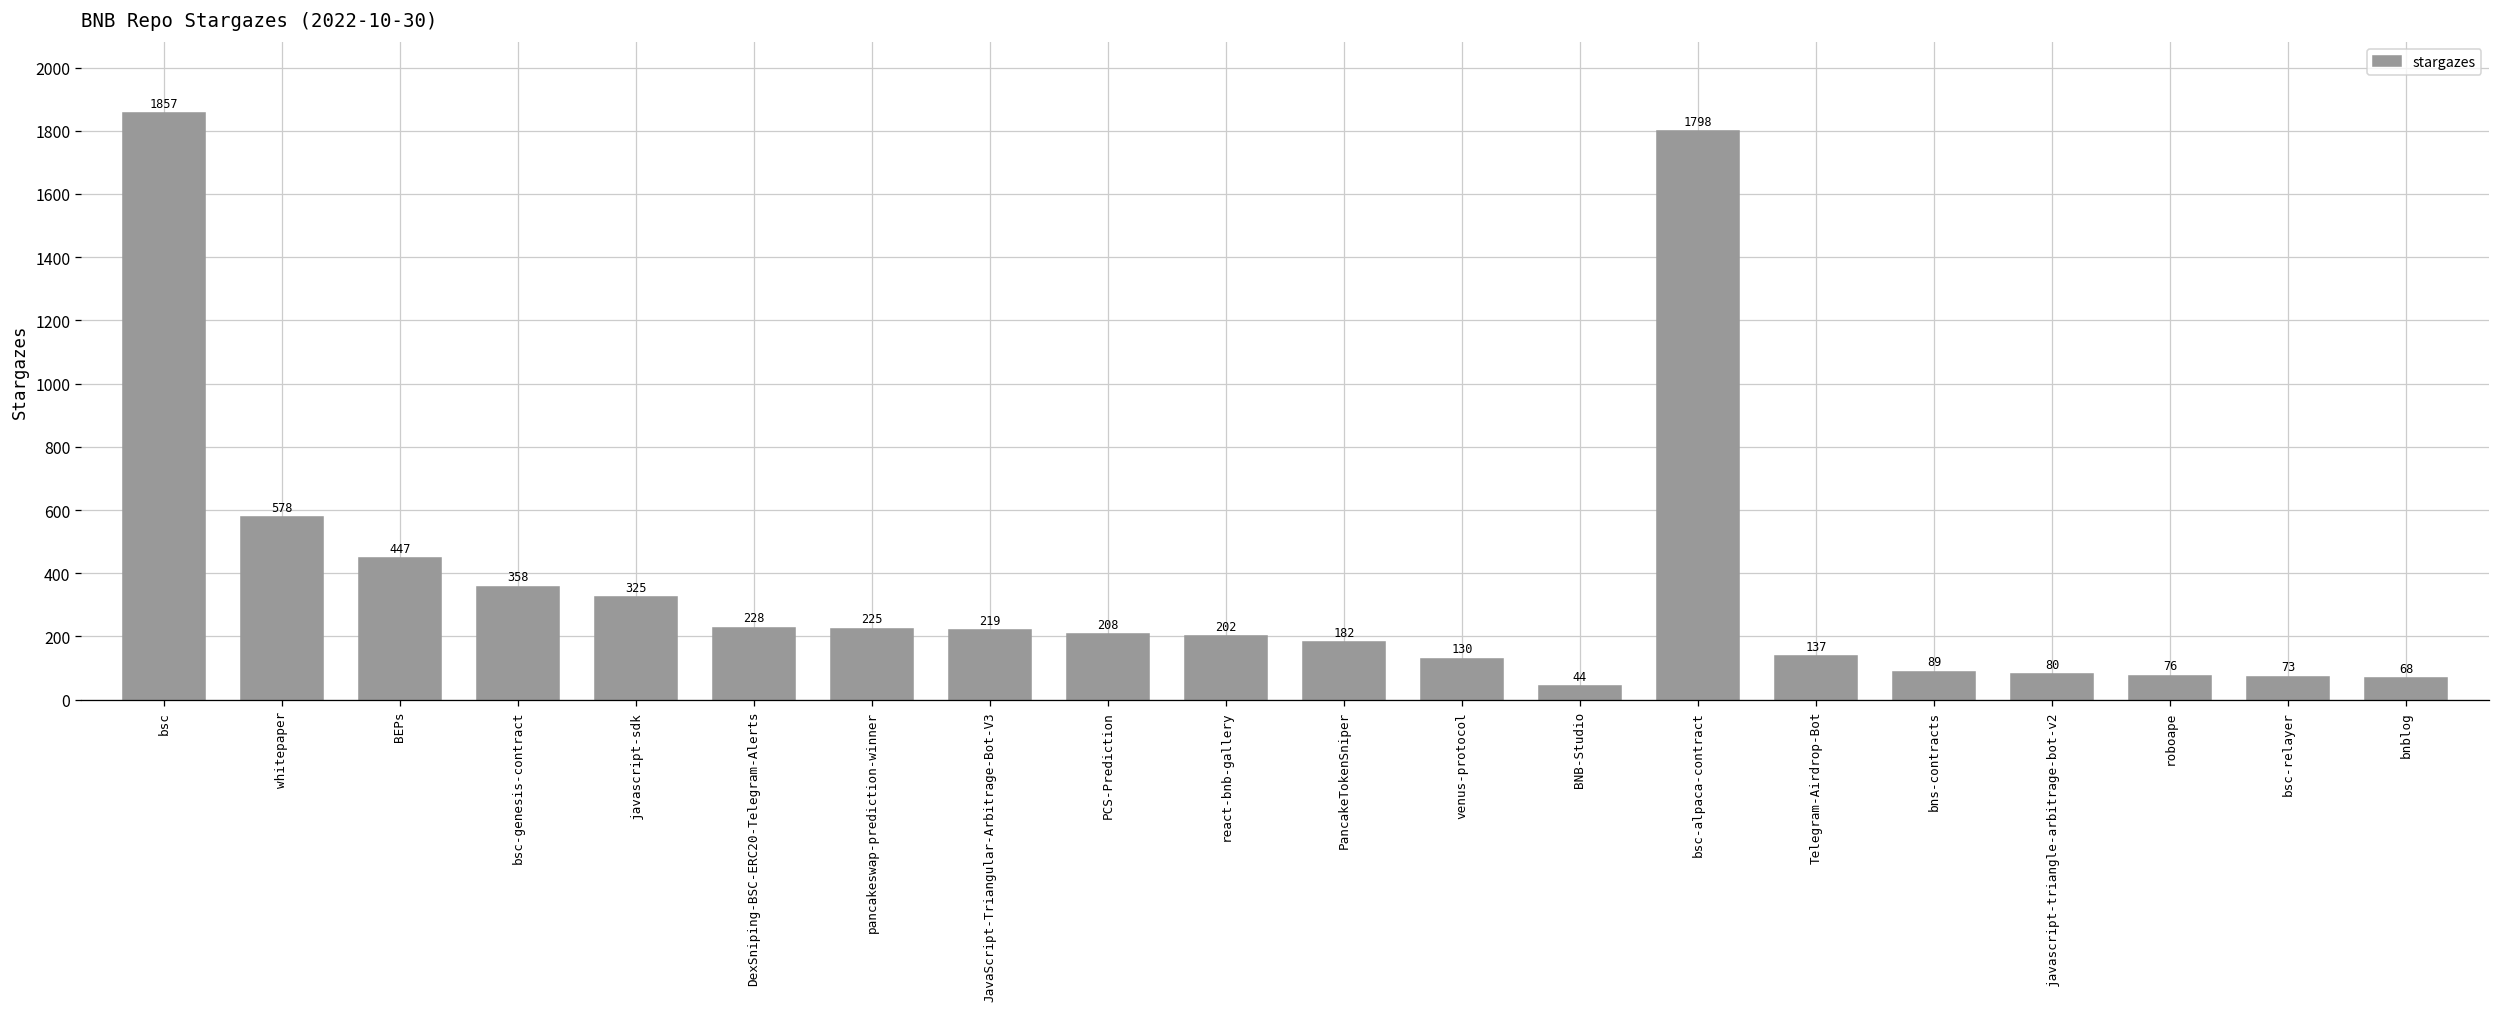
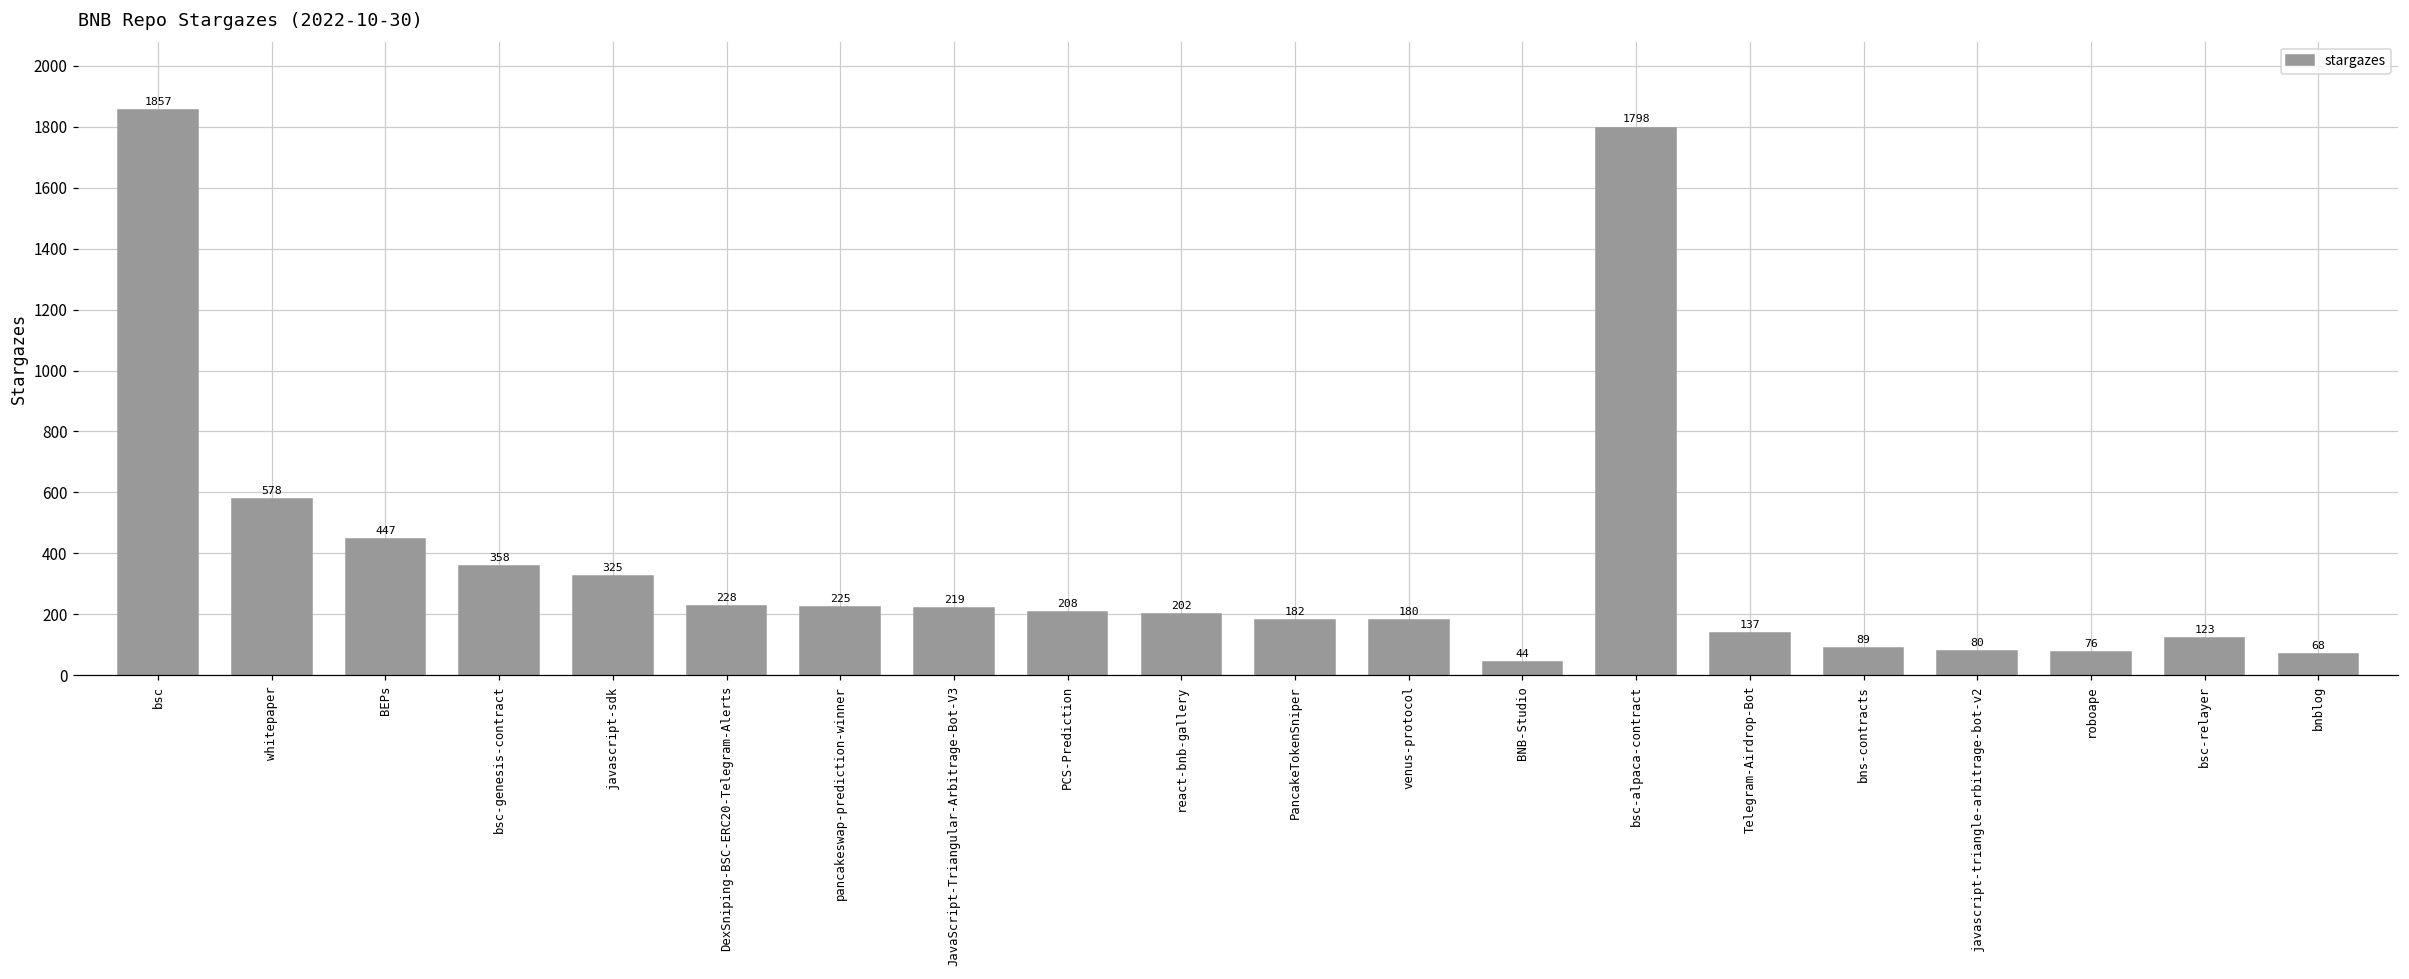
  {
    "bsc": 1857,
    "whitepaper": 578,
    "BEPs": 447,
    "bsc-genesis-contract": 358,
    "javascript-sdk": 325,
    "DexSniping-BSC-ERC20-Telegram-Alerts": 228,
    "pancakeswap-prediction-winner": 225,
    "JavaScript-Triangular-Arbitrage-Bot-V3": 219,
    "PCS-Prediction": 208,
    "react-bnb-gallery": 202,
    "PancakeTokenSniper": 182,
-   "venus-protocol": 130,
+   "venus-protocol": 180,
    "BNB-Studio": 44,
    "bsc-alpaca-contract": 1798,
    "Telegram-Airdrop-Bot": 137,
    "bns-contracts": 89,
    "javascript-triangle-arbitrage-bot-v2": 80,
    "roboape": 76,
-   "bsc-relayer": 73,
+   "bsc-relayer": 123,
    "bnblog": 68
  }
